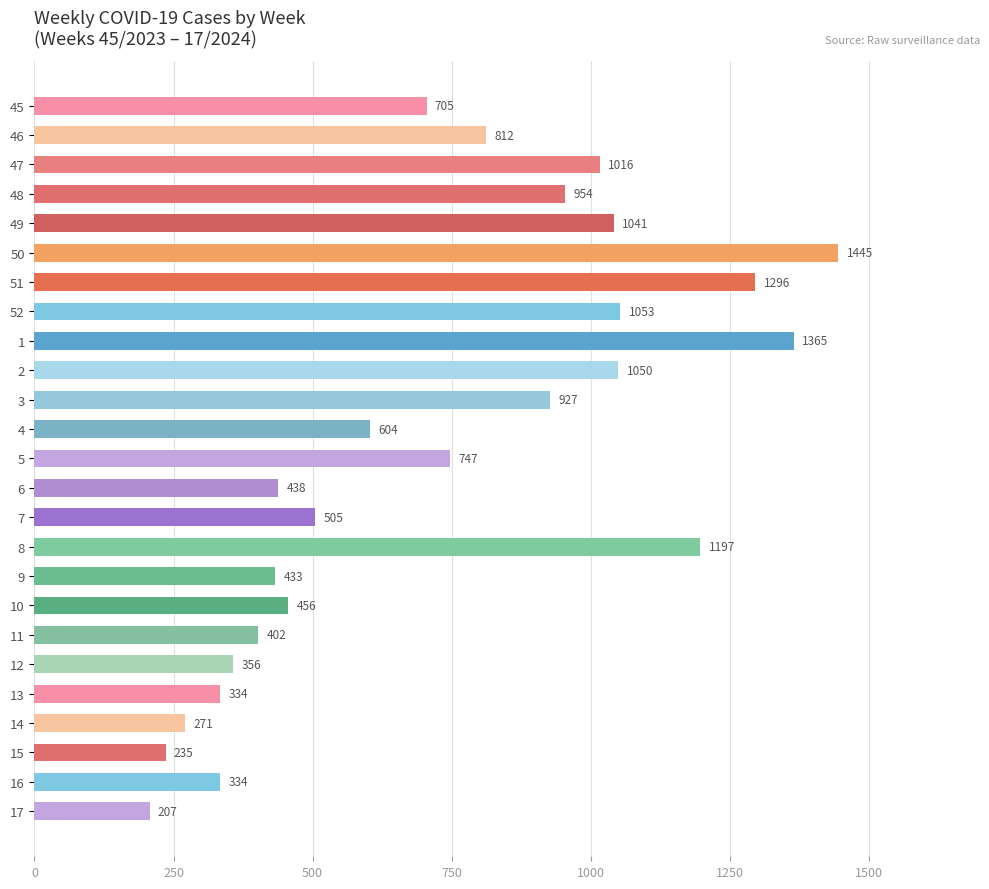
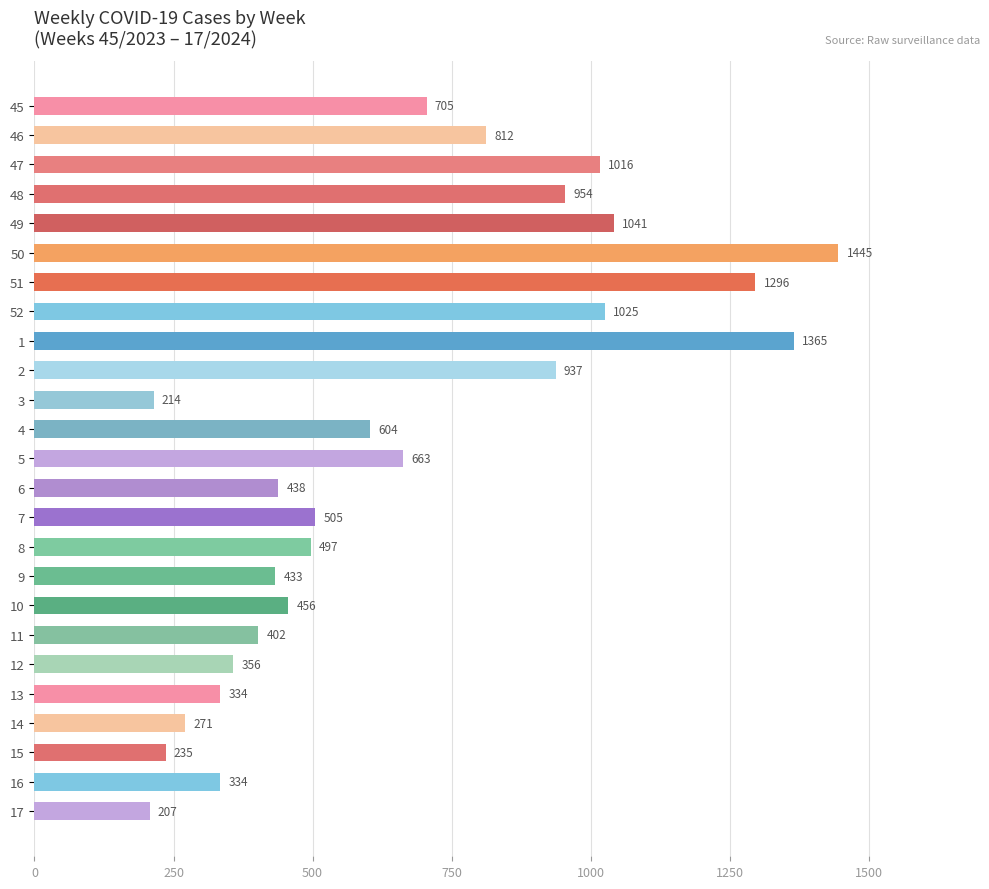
  {
    "45": 705,
    "46": 812,
    "47": 1016,
    "48": 954,
    "50": 1445,
    "51": 1296,
-   "52": 1053,
+   "52": 1025,
    "1": 1365,
-   "2": 1050,
-   "3": 927,
+   "2": 937,
+   "3": 214,
    "4": 604,
-   "5": 747,
+   "5": 663,
    "7": 505,
-   "8": 1197,
+   "8": 497,
    "9": 433,
    "10": 456,
    "11": 402,
    "13": 334,
    "14": 271,
    "16": 334,
    "17": 207
  }
